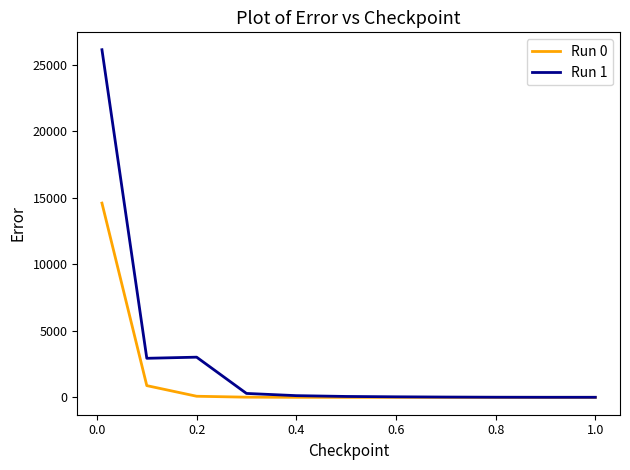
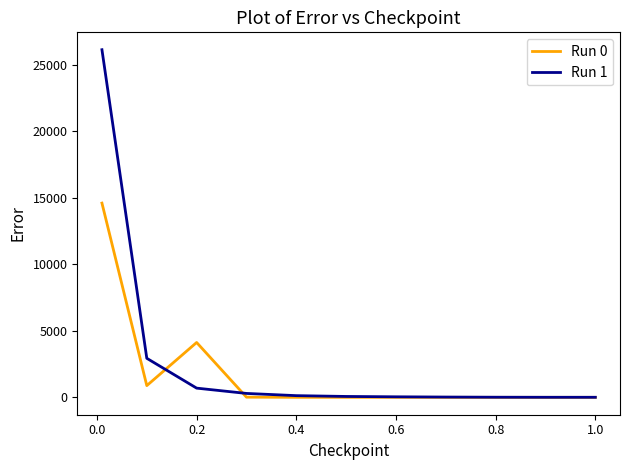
  {
    "Run 0": {
-     "0.2": 100
+     "0.2": 4100
    },
    "Run 1": {
-     "0.2": 3000
+     "0.2": 700
    }
  }
